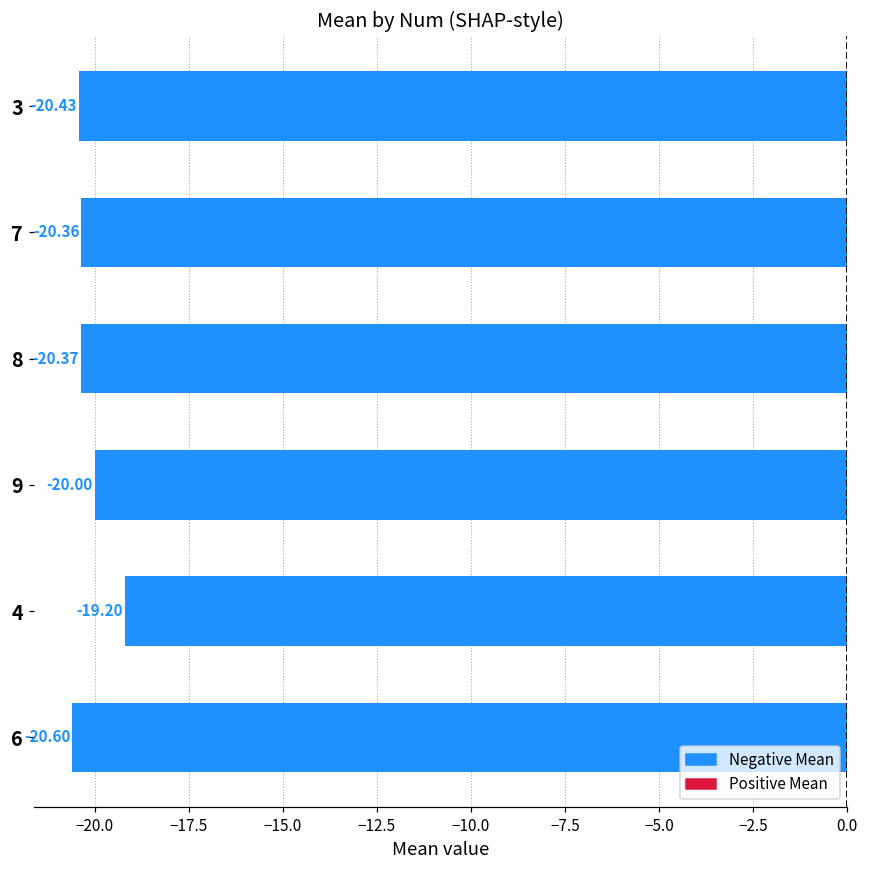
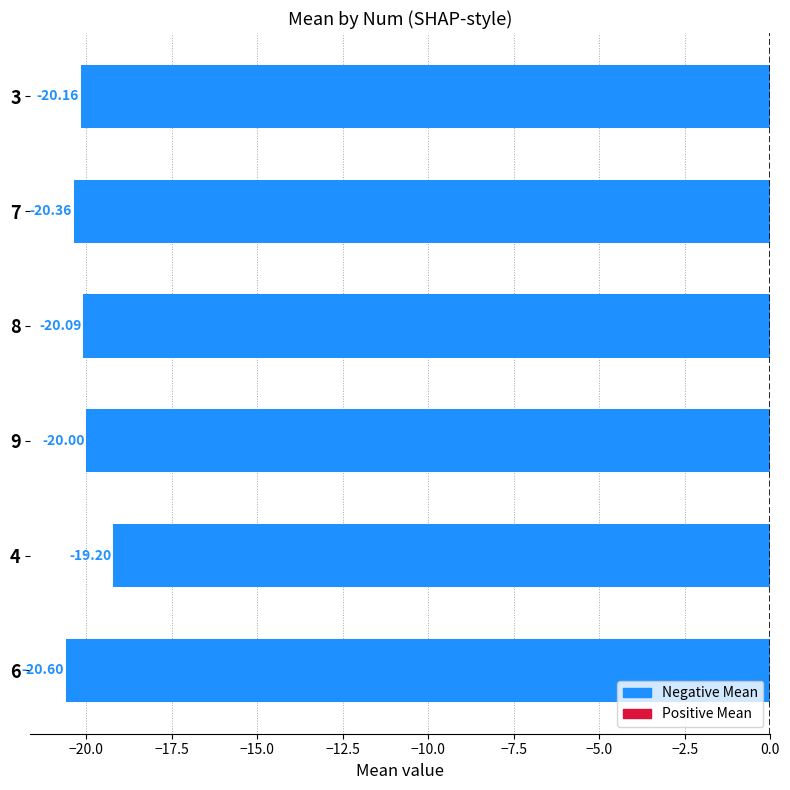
  {
-   "3": -20.43,
+   "3": -20.16,
    "7": -20.36,
-   "8": -20.37,
+   "8": -20.09,
    "9": -20.00,
    "4": -19.20,
    "6": -20.60
  }
